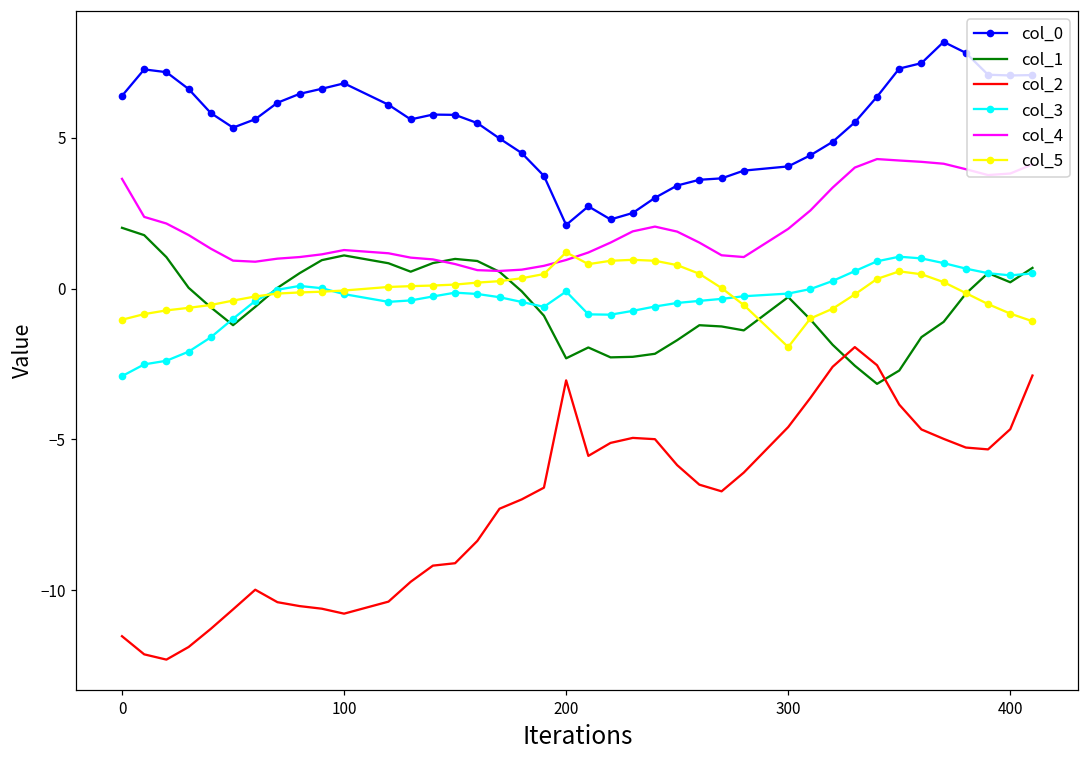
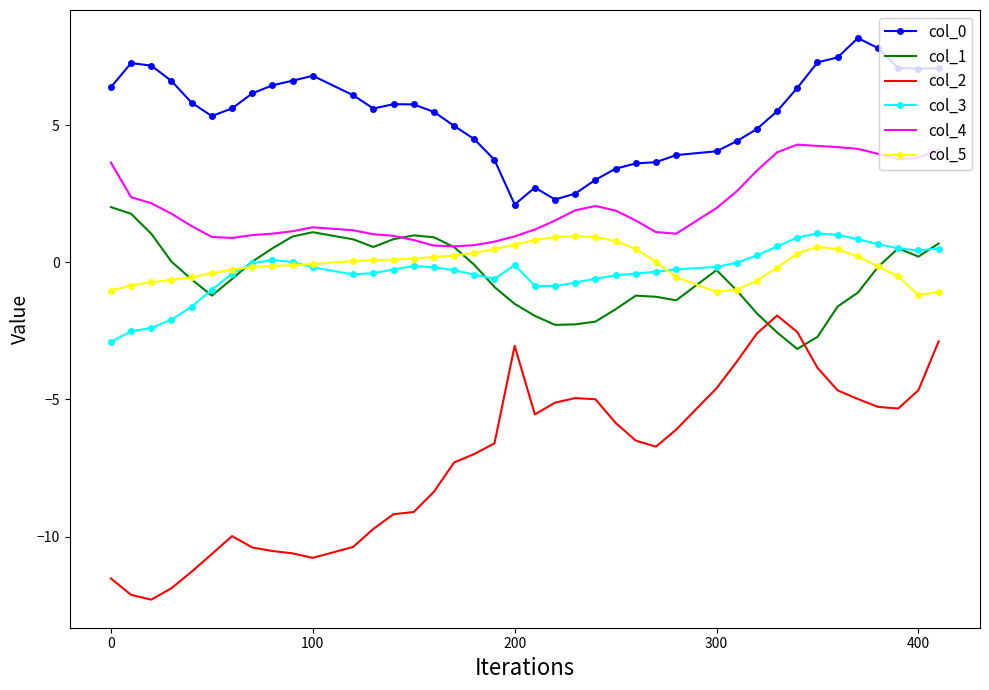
  {
    "col_0": {
      "0": 6.4,
      "100": 6.8,
      "200": 2.1,
      "300": 4.0
    },
    "col_1": {
      "0": 2.0,
      "100": 1.1,
-     "200": -2.3,
+     "200": -1.5,
      "300": -0.3,
      "400": 0.2
    },
    "col_2": {
      "0": -11.5,
      "100": -10.8,
      "200": -3.0,
      "300": -4.6,
      "400": -4.7
    },
    "col_3": {
      "0": -2.9,
      "100": -0.2,
      "200": -0.1,
      "300": -0.2,
      "400": 0.4
    },
    "col_4": {
      "0": 3.6,
      "100": 1.3,
      "200": 0.9,
      "300": 2.0
    },
    "col_5": {
      "0": -1.0,
      "100": -0.1,
-     "200": 1.2,
-     "300": -1.9,
-     "400": -0.8
+     "200": 0.6,
+     "300": -1.1,
+     "400": -1.2
    }
  }
